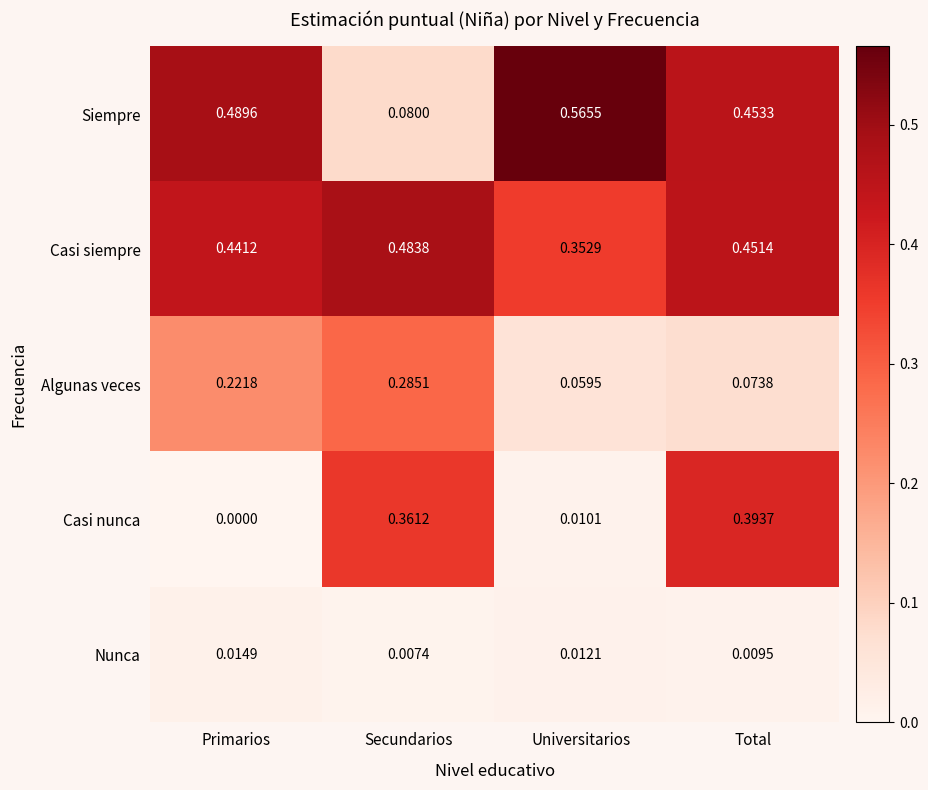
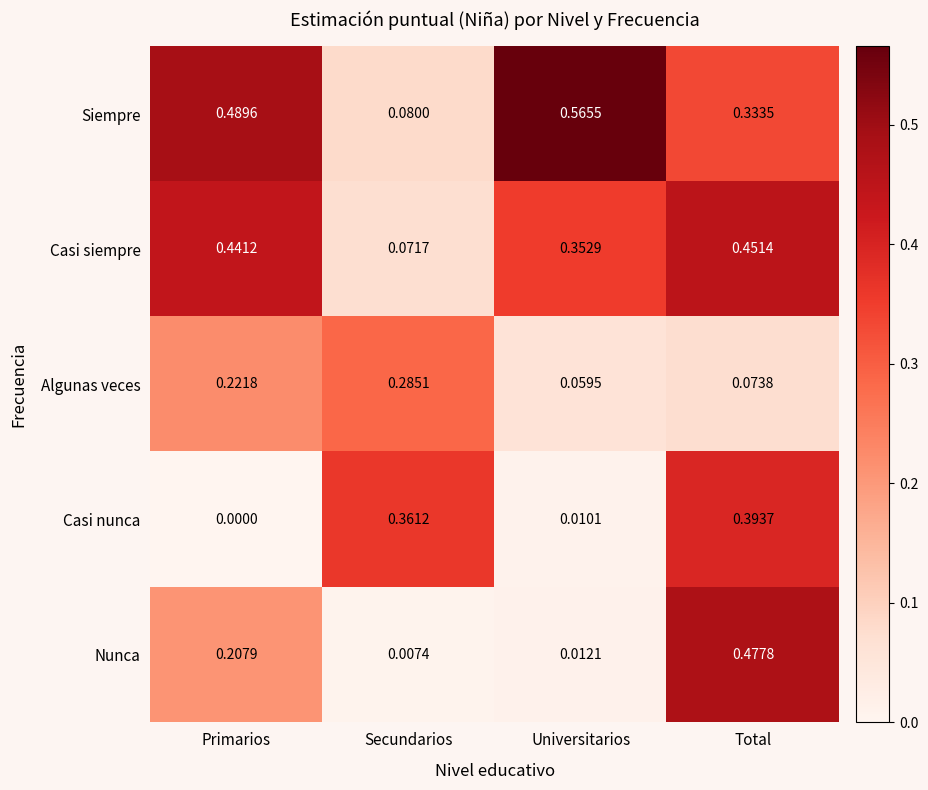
  {
    "Siempre": {
      "Primarios": 0.4896,
      "Secundarios": 0.0800,
      "Universitarios": 0.5655,
-     "Total": 0.4533
+     "Total": 0.3335
    },
    "Casi siempre": {
      "Primarios": 0.4412,
-     "Secundarios": 0.4838,
+     "Secundarios": 0.0717,
      "Universitarios": 0.3529,
      "Total": 0.4514
    },
    "Algunas veces": {
      "Primarios": 0.2218,
      "Secundarios": 0.2851,
      "Universitarios": 0.0595,
      "Total": 0.0738
    },
    "Casi nunca": {
      "Primarios": 0.0000,
      "Secundarios": 0.3612,
      "Universitarios": 0.0101,
      "Total": 0.3937
    },
    "Nunca": {
-     "Primarios": 0.0149,
+     "Primarios": 0.2079,
      "Secundarios": 0.0074,
      "Universitarios": 0.0121,
-     "Total": 0.0095
+     "Total": 0.4778
    }
  }
